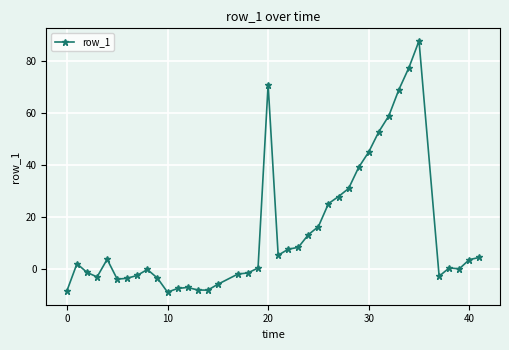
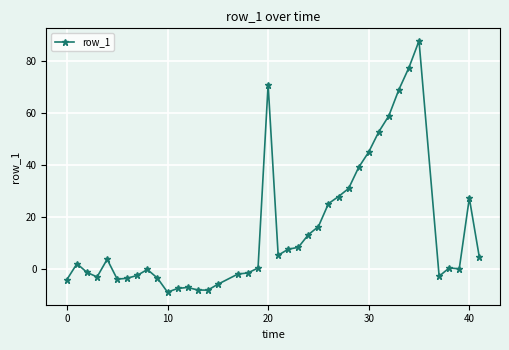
  {
-   "0": -9,
+   "0": -4,
    "10": -9,
    "20": 71,
    "30": 45,
-   "40": 4
+   "40": 27
  }
